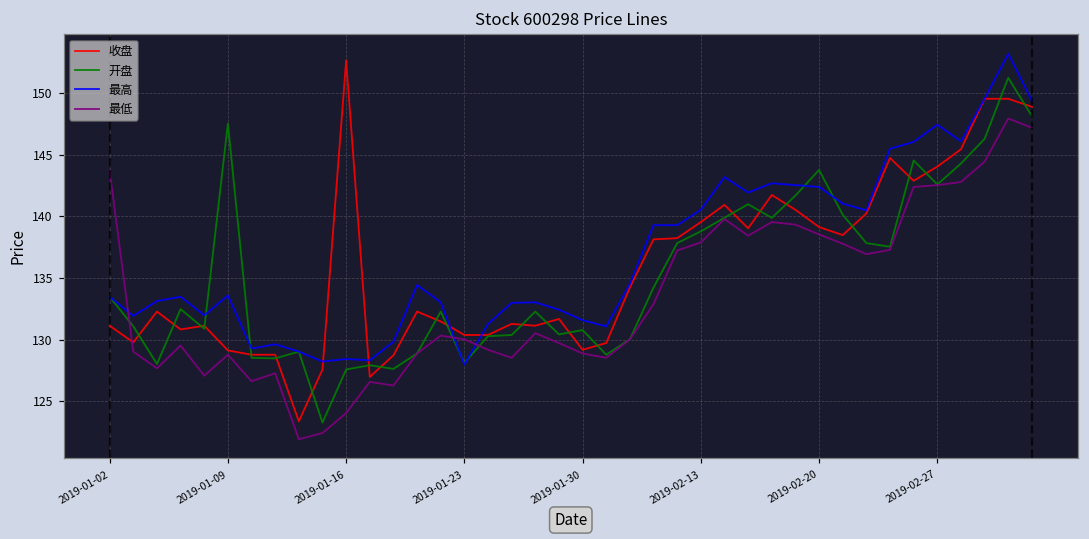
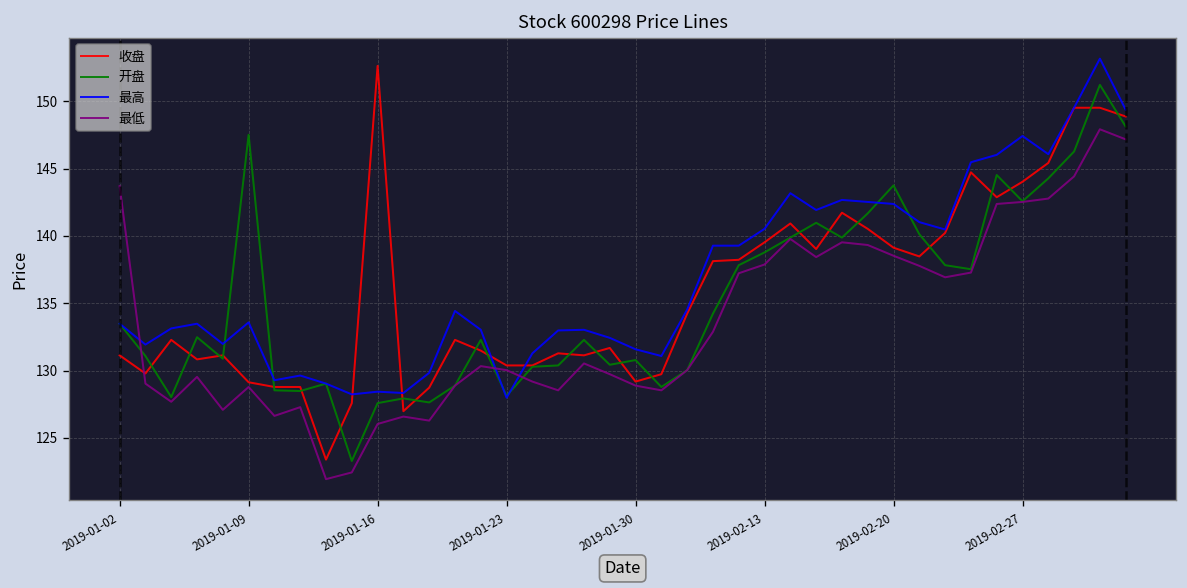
  {
    "收盘": {
      "2019-01-02": 131.1,
      "2019-01-09": 129.1,
      "2019-01-16": 152.6,
      "2019-01-23": 130.4,
      "2019-01-30": 129.2,
      "2019-02-13": 139.5,
      "2019-02-20": 139.1,
      "2019-02-27": 144.0
    },
    "开盘": {
      "2019-01-09": 147.5,
      "2019-01-16": 127.6,
      "2019-01-30": 130.8,
      "2019-02-13": 138.8,
      "2019-02-20": 143.8
    },
    "最高": {
      "2019-01-09": 133.6,
      "2019-01-16": 128.4,
      "2019-01-30": 131.6,
      "2019-02-13": 140.5,
      "2019-02-20": 142.4,
      "2019-02-27": 147.4
    },
    "最低": {
      "2019-01-02": 143.7,
      "2019-01-09": 128.8,
-     "2019-01-16": 124.1,
+     "2019-01-16": 126.0,
      "2019-01-23": 130.0,
      "2019-01-30": 128.9,
      "2019-02-13": 137.9,
      "2019-02-20": 138.5
    }
  }
